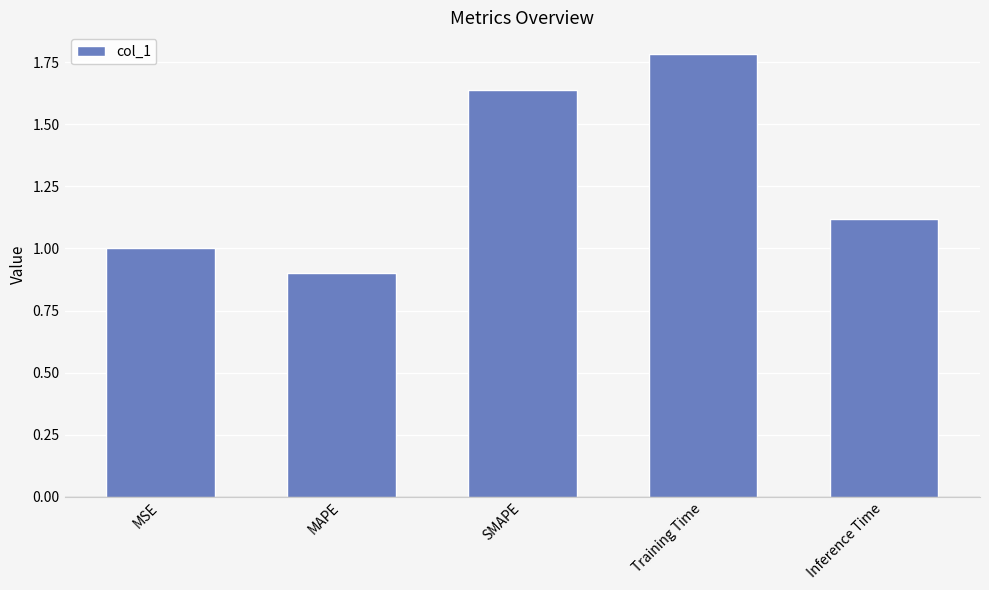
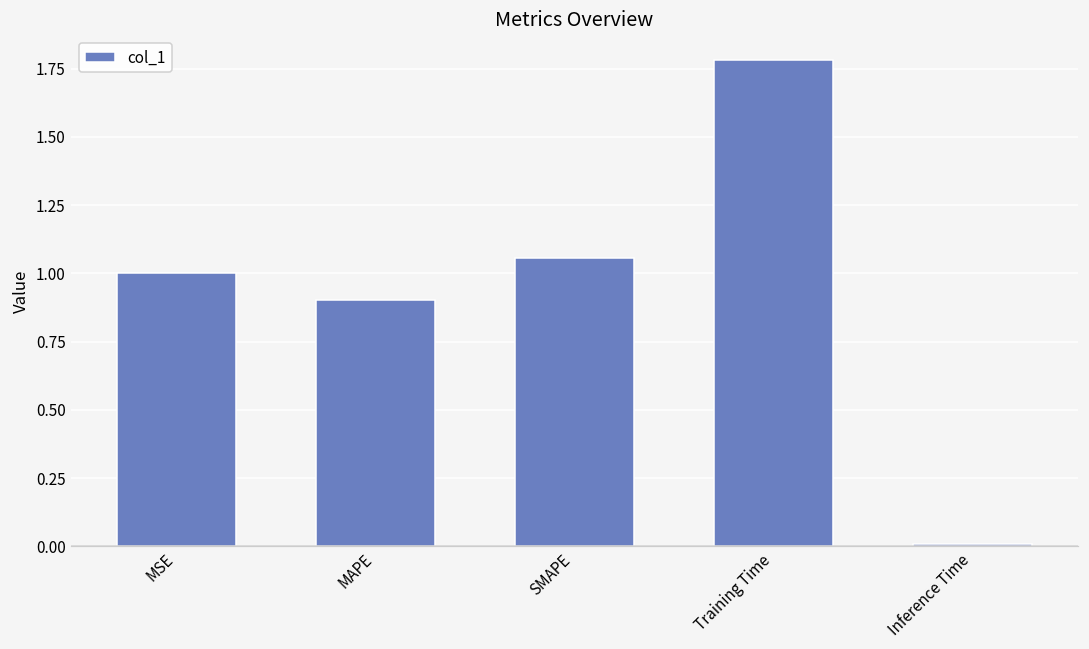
  {
    "MSE": 1.00,
    "MAPE": 0.90,
-   "SMAPE": 1.64,
+   "SMAPE": 1.05,
    "Training Time": 1.78,
-   "Inference Time": 1.12
+   "Inference Time": 0.01
  }
